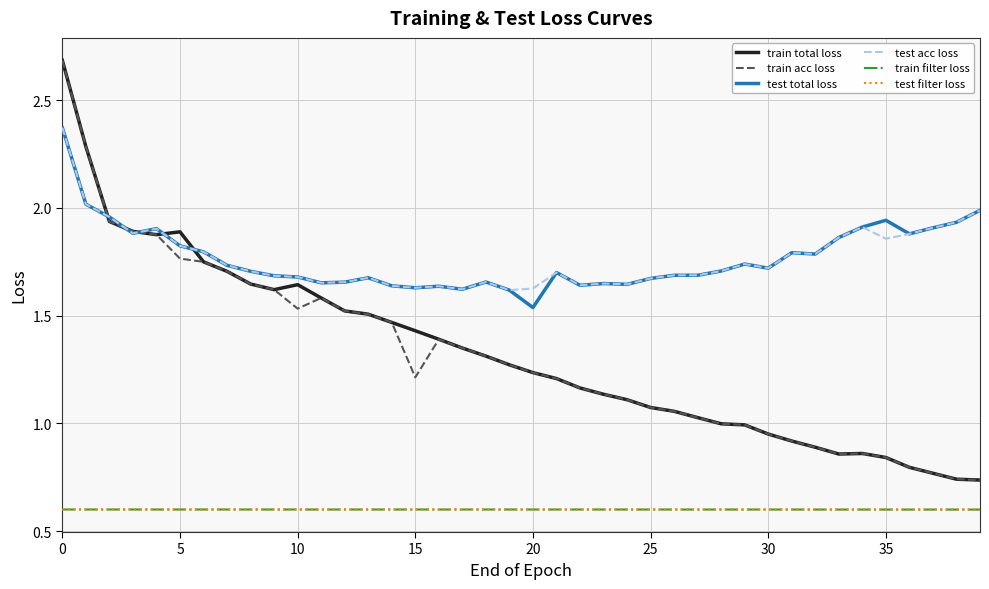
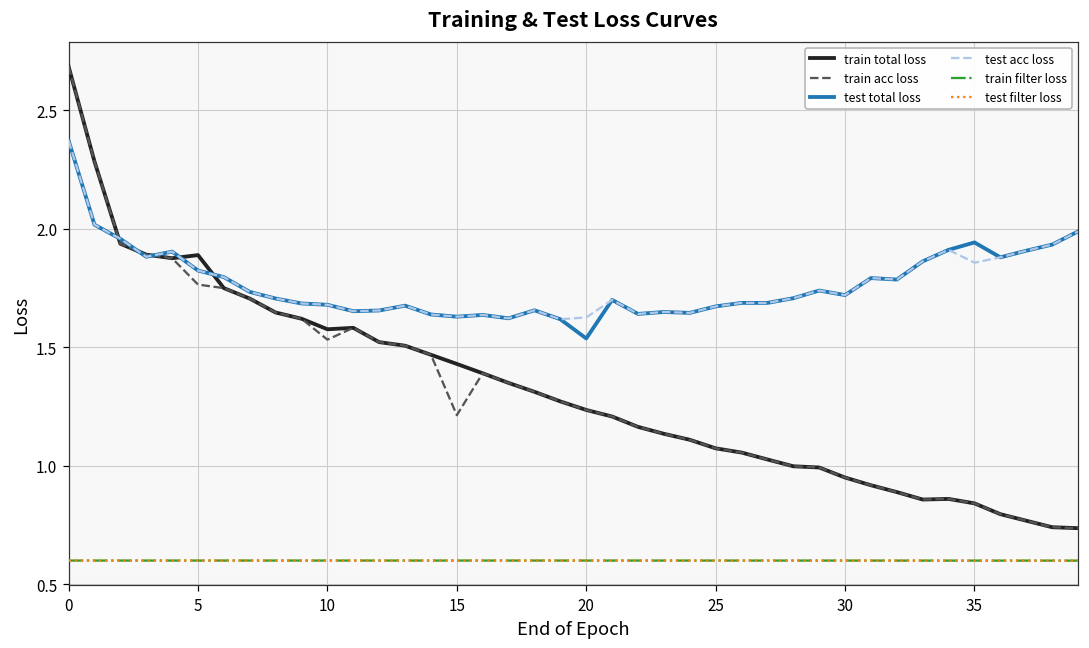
  {
    "train total loss": {
      "5": 1.89,
-     "10": 1.64,
+     "10": 1.58,
      "15": 1.43
    },
    "train acc loss": {
      "5": 1.76,
      "10": 1.53,
      "15": 1.21
    },
    "test total loss": {
      "20": 1.54,
      "35": 1.94
    },
    "test acc loss": {
      "20": 1.63,
      "35": 1.86
    },
    "test filter loss": {
      "0": 0.60,
      "5": 0.60,
      "10": 0.60,
      "15": 0.60,
      "20": 0.60,
      "25": 0.60,
      "30": 0.60,
      "35": 0.60
    }
  }
